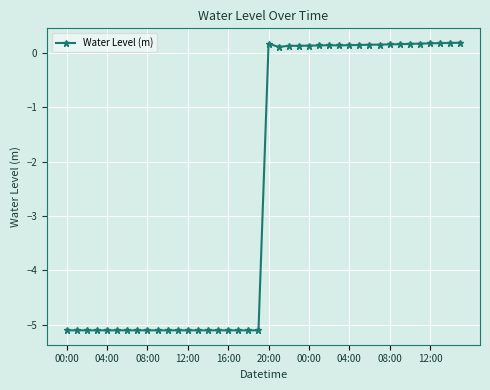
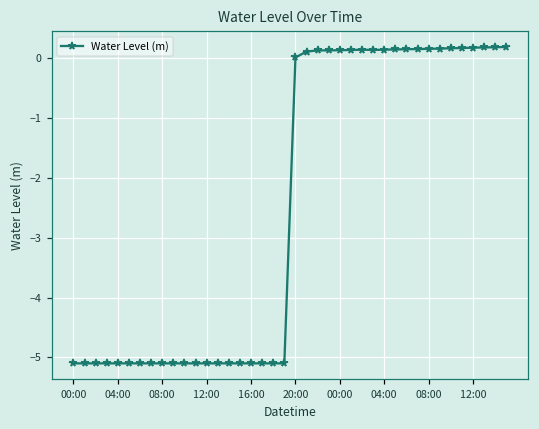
  {
    "16:00": -5.1,
-   "20:00": 0.2
+   "20:00": 0.0
  }
